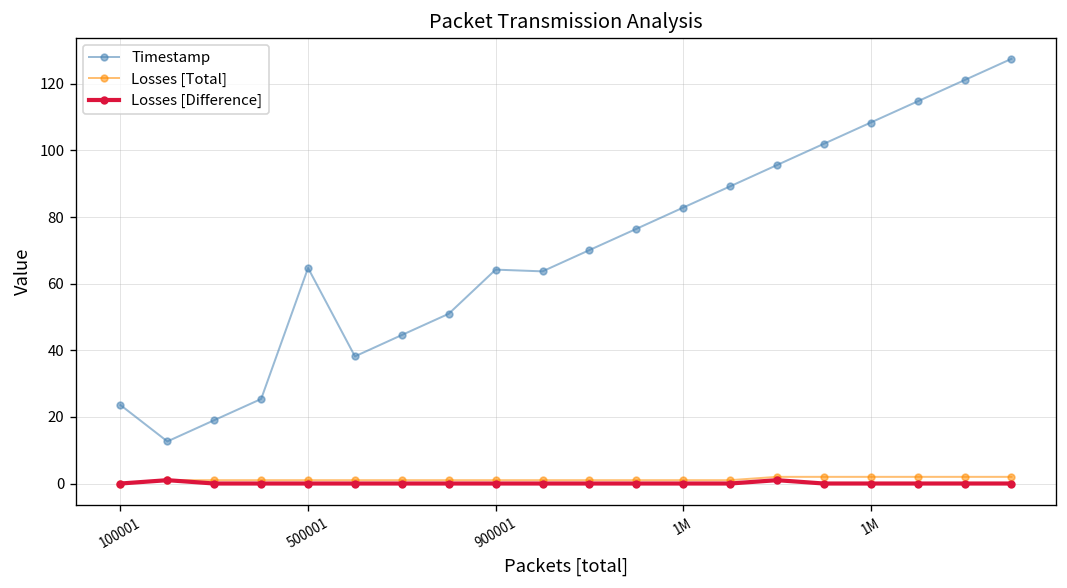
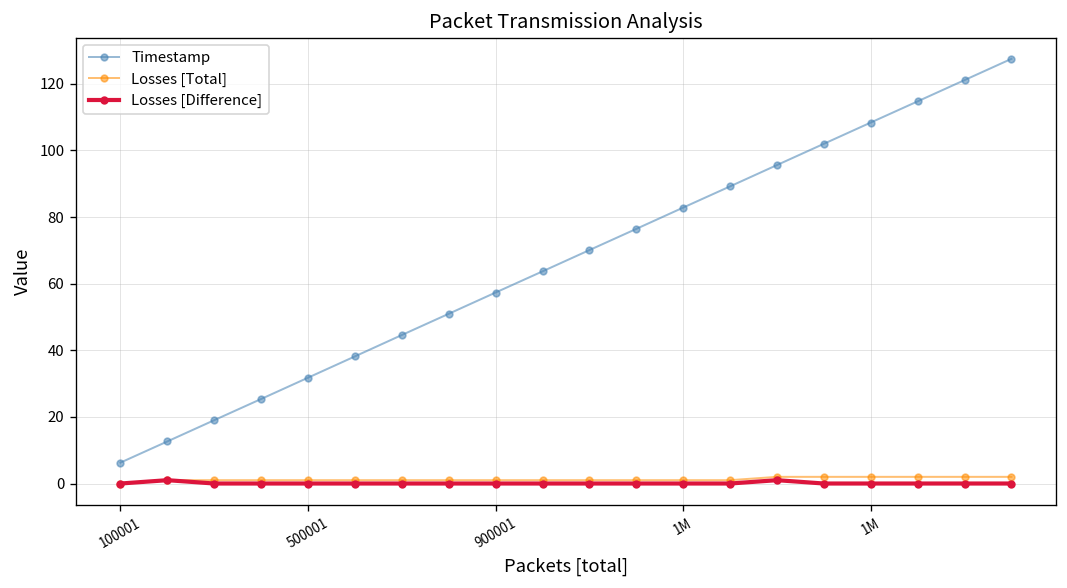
  {
    "Timestamp": {
-     "100001": 24,
-     "500001": 65,
-     "900001": 64
+     "100001": 6,
+     "500001": 32,
+     "900001": 57
    },
    "Losses [Total]": {
      "500001": 1,
      "900001": 1
    },
    "Losses [Difference]": {
      "500001": 0,
      "900001": 0
    }
  }
